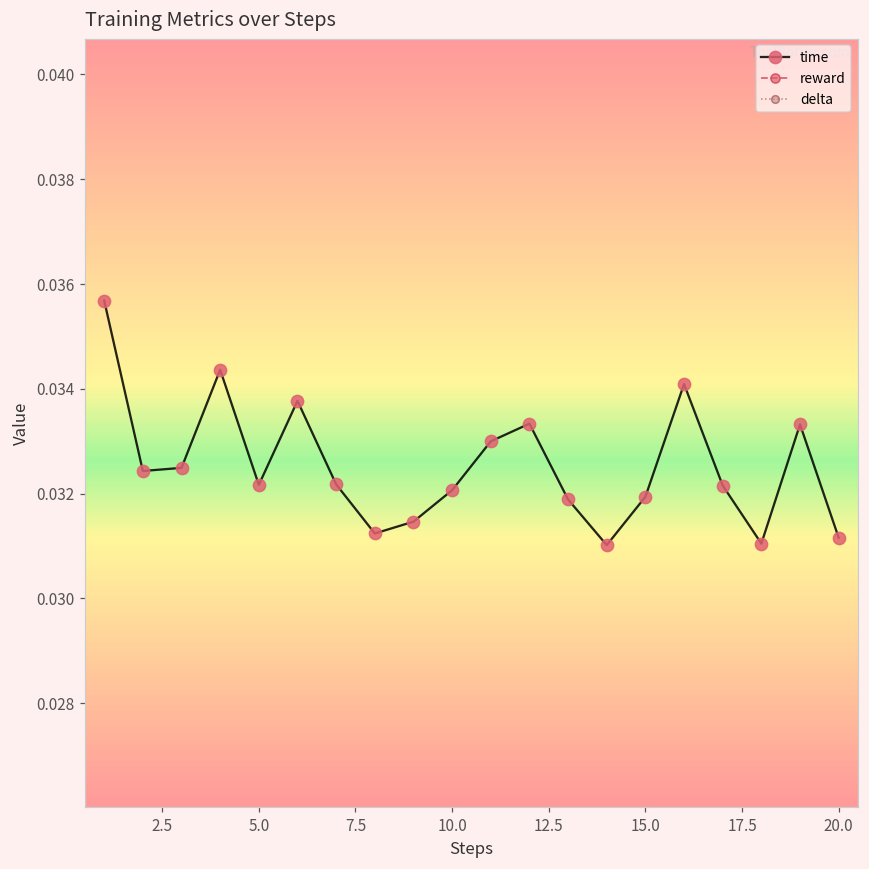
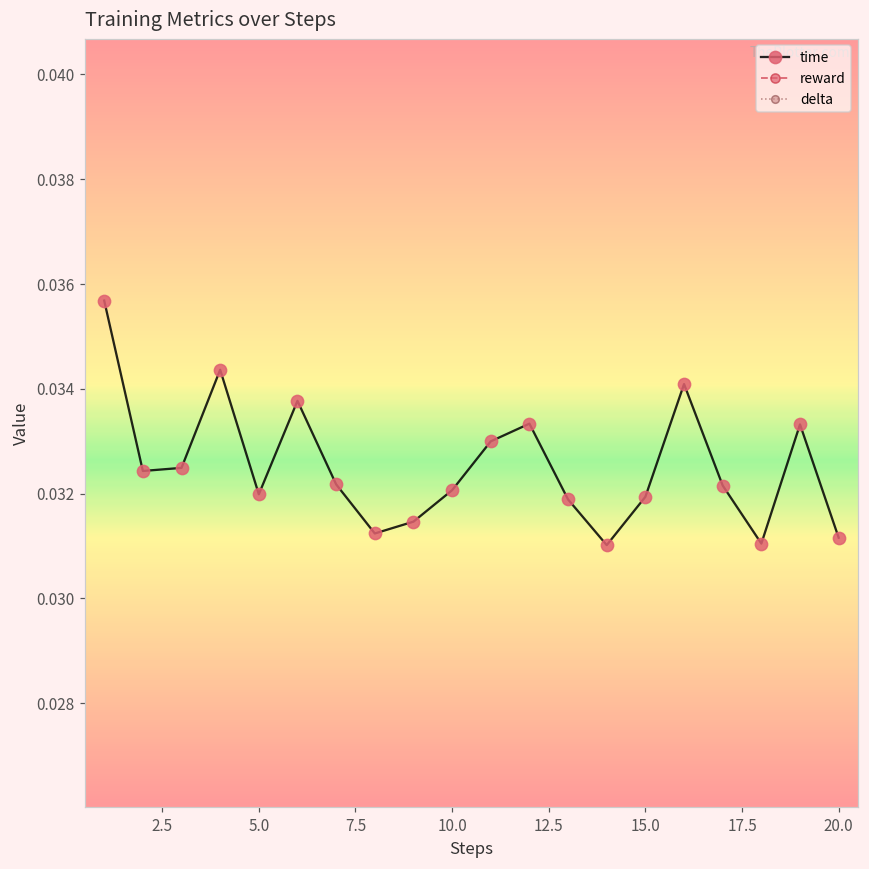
  {
    "time": {
-     "5.0": 0.0322,
+     "5.0": 0.0320,
      "10.0": 0.0321,
      "15.0": 0.0319,
      "20.0": 0.0312
    }
  }
